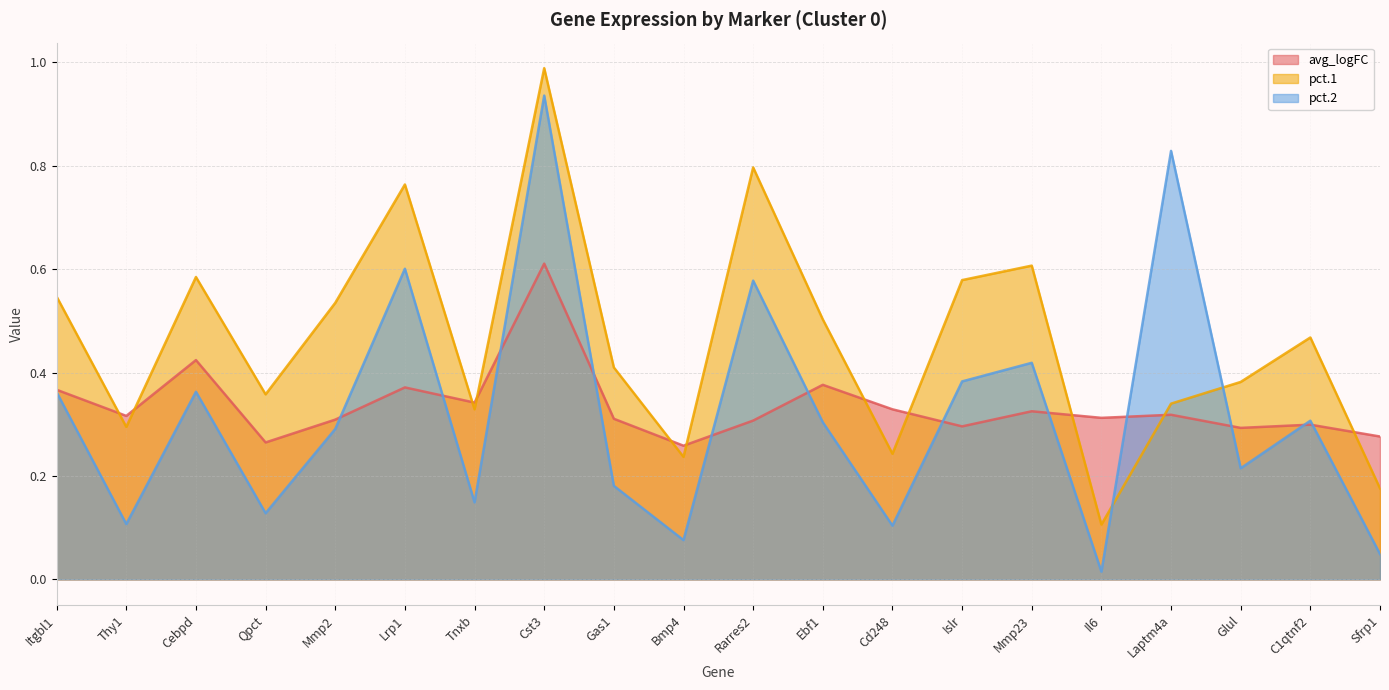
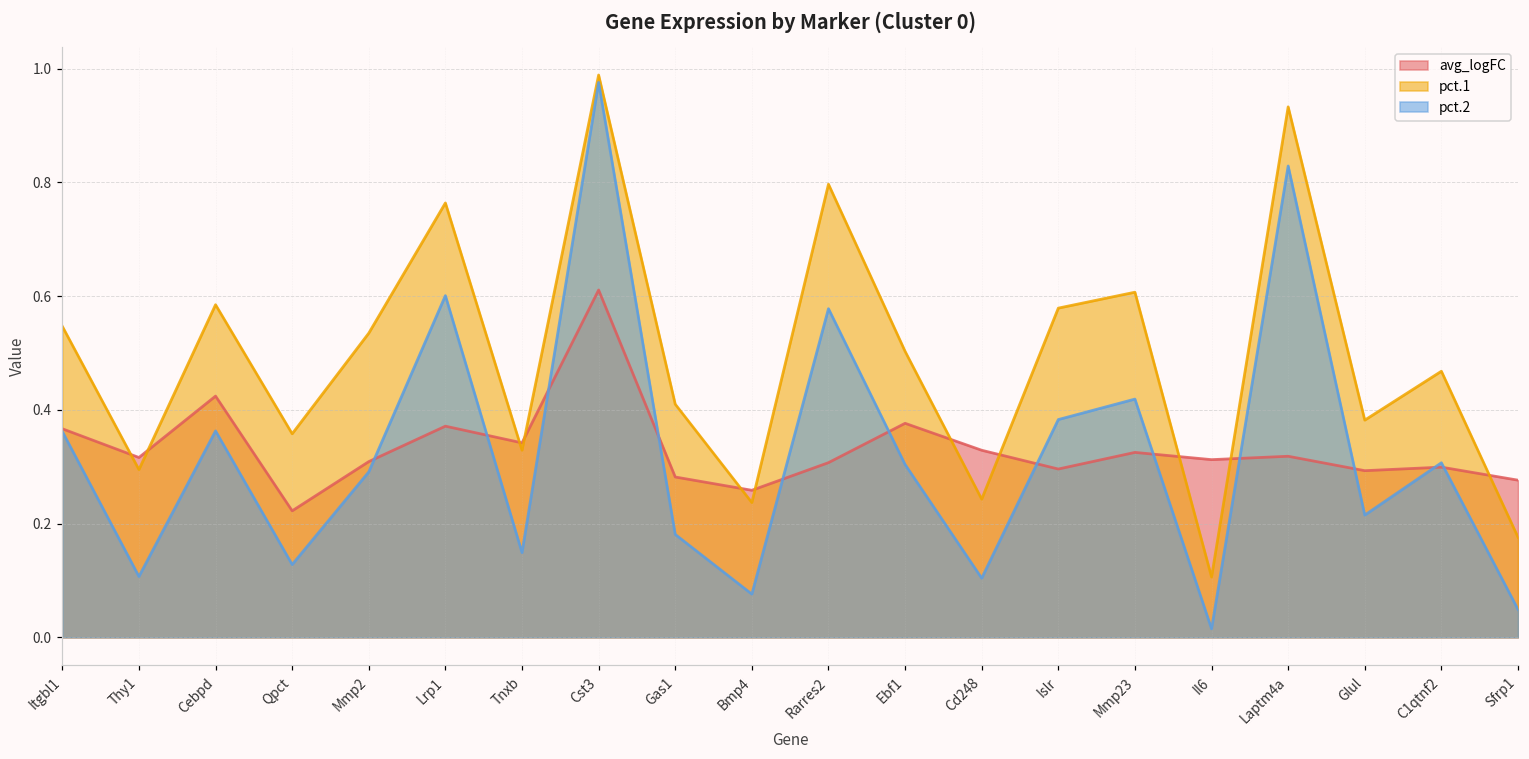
  {
    "avg_logFC": {
      "Thy1": 0.32,
      "Cebpd": 0.42,
-     "Qpct": 0.26,
+     "Qpct": 0.22,
      "Mmp2": 0.31,
      "Lrp1": 0.37,
      "Tnxb": 0.34,
      "Cst3": 0.61,
-     "Gas1": 0.31,
+     "Gas1": 0.28,
      "Bmp4": 0.26,
      "Rarres2": 0.31,
      "Ebf1": 0.38,
      "Cd248": 0.33,
      "Islr": 0.30,
      "Mmp23": 0.33,
      "Il6": 0.31,
      "Laptm4a": 0.32,
      "Glul": 0.29,
      "C1qtnf2": 0.30,
      "Sfrp1": 0.28
    },
    "pct.1": {
      "Itgbl1": 0.55,
      "Thy1": 0.30,
      "Cebpd": 0.59,
      "Qpct": 0.36,
      "Mmp2": 0.54,
      "Lrp1": 0.76,
      "Tnxb": 0.33,
      "Cst3": 0.99,
      "Gas1": 0.41,
      "Bmp4": 0.24,
      "Rarres2": 0.80,
      "Ebf1": 0.50,
      "Cd248": 0.24,
      "Islr": 0.58,
      "Mmp23": 0.61,
      "Il6": 0.11,
-     "Laptm4a": 0.34,
+     "Laptm4a": 0.93,
      "Glul": 0.38,
      "C1qtnf2": 0.47,
      "Sfrp1": 0.18
    },
    "pct.2": {
      "Thy1": 0.11,
      "Cebpd": 0.36,
      "Qpct": 0.13,
      "Mmp2": 0.29,
      "Lrp1": 0.60,
      "Tnxb": 0.15,
-     "Cst3": 0.94,
+     "Cst3": 0.98,
      "Gas1": 0.18,
      "Bmp4": 0.08,
      "Rarres2": 0.58,
      "Ebf1": 0.30,
      "Cd248": 0.10,
      "Islr": 0.38,
      "Mmp23": 0.42,
      "Il6": 0.02,
      "Laptm4a": 0.83,
      "Glul": 0.22,
      "C1qtnf2": 0.31,
      "Sfrp1": 0.05
    }
  }
